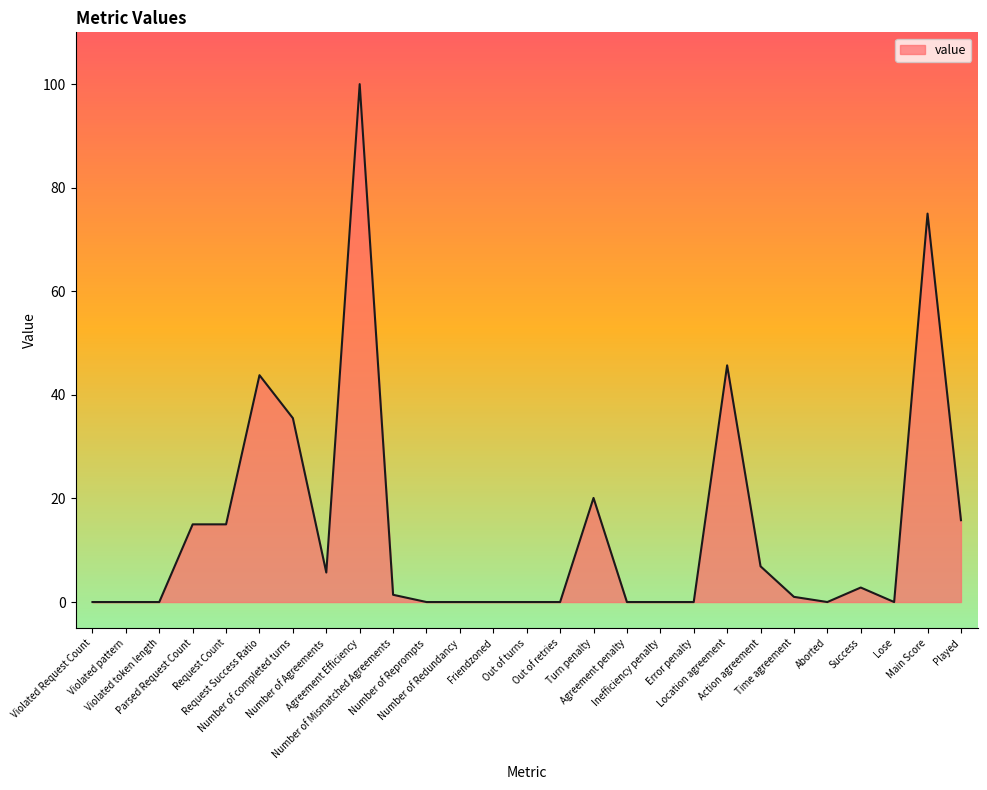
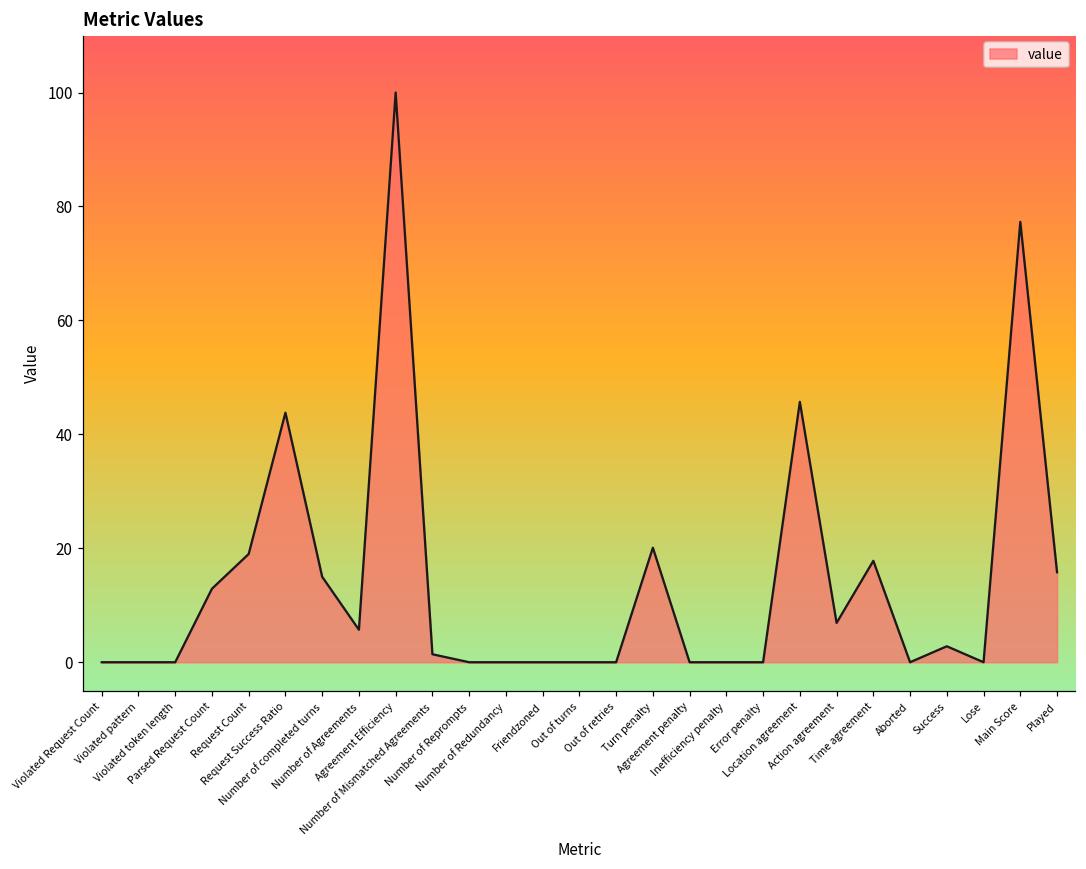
  {
    "Violated Request Count": 0,
    "Violated pattern": 0,
    "Violated token length": 0,
-   "Parsed Request Count": 15,
-   "Request Count": 15,
+   "Parsed Request Count": 13,
+   "Request Count": 19,
    "Request Success Ratio": 44,
-   "Number of completed turns": 36,
+   "Number of completed turns": 15,
    "Number of Agreements": 6,
    "Agreement Efficiency": 100,
    "Number of Mismatched Agreements": 1,
    "Number of Reprompts": 0,
    "Number of Redundancy": 0,
    "Friendzoned": 0,
    "Out of turns": 0,
    "Out of retries": 0,
    "Turn penalty": 20,
    "Agreement penalty": 0,
    "Inefficiency penalty": 0,
    "Error penalty": 0,
    "Location agreement": 46,
    "Action agreement": 7,
-   "Time agreement": 1,
+   "Time agreement": 18,
    "Aborted": 0,
    "Success": 3,
    "Lose": 0,
-   "Main Score": 75,
+   "Main Score": 77,
    "Played": 16
  }
